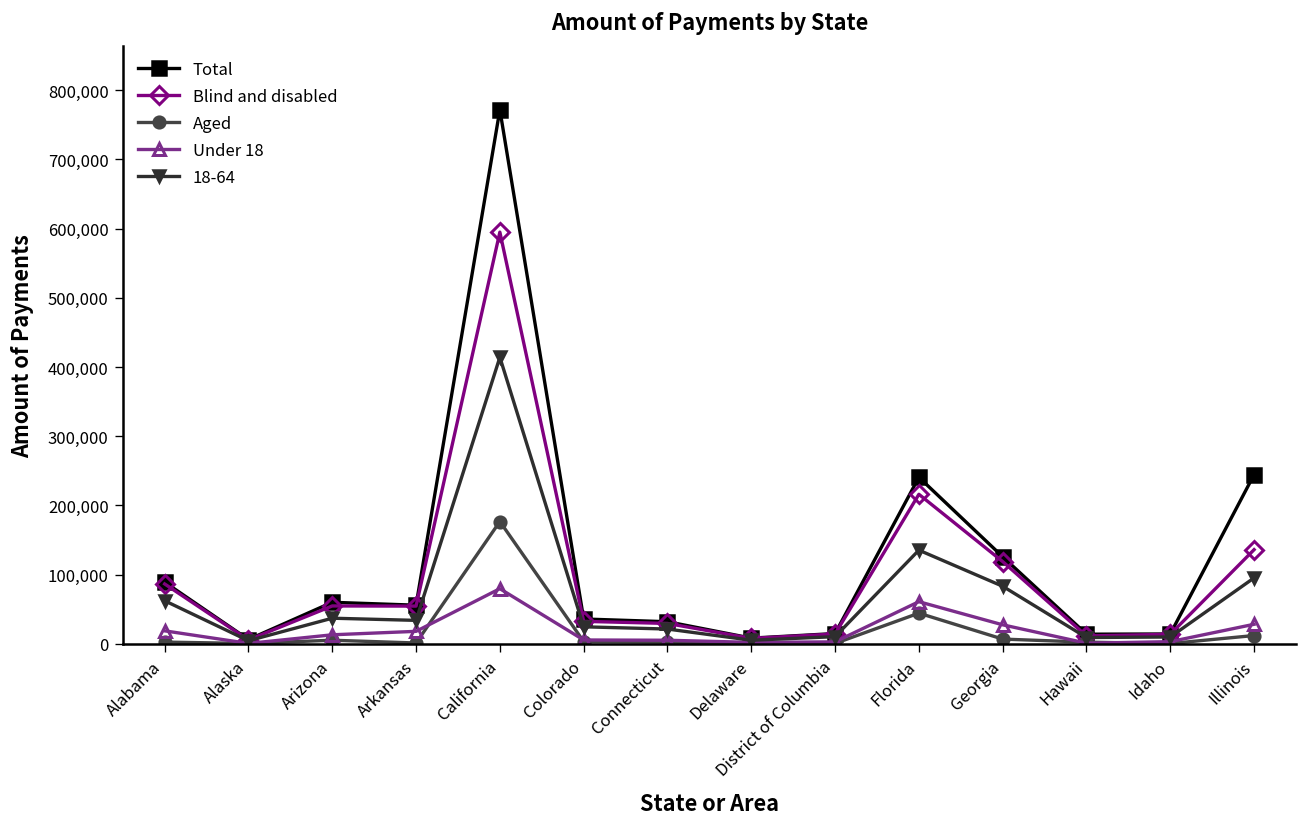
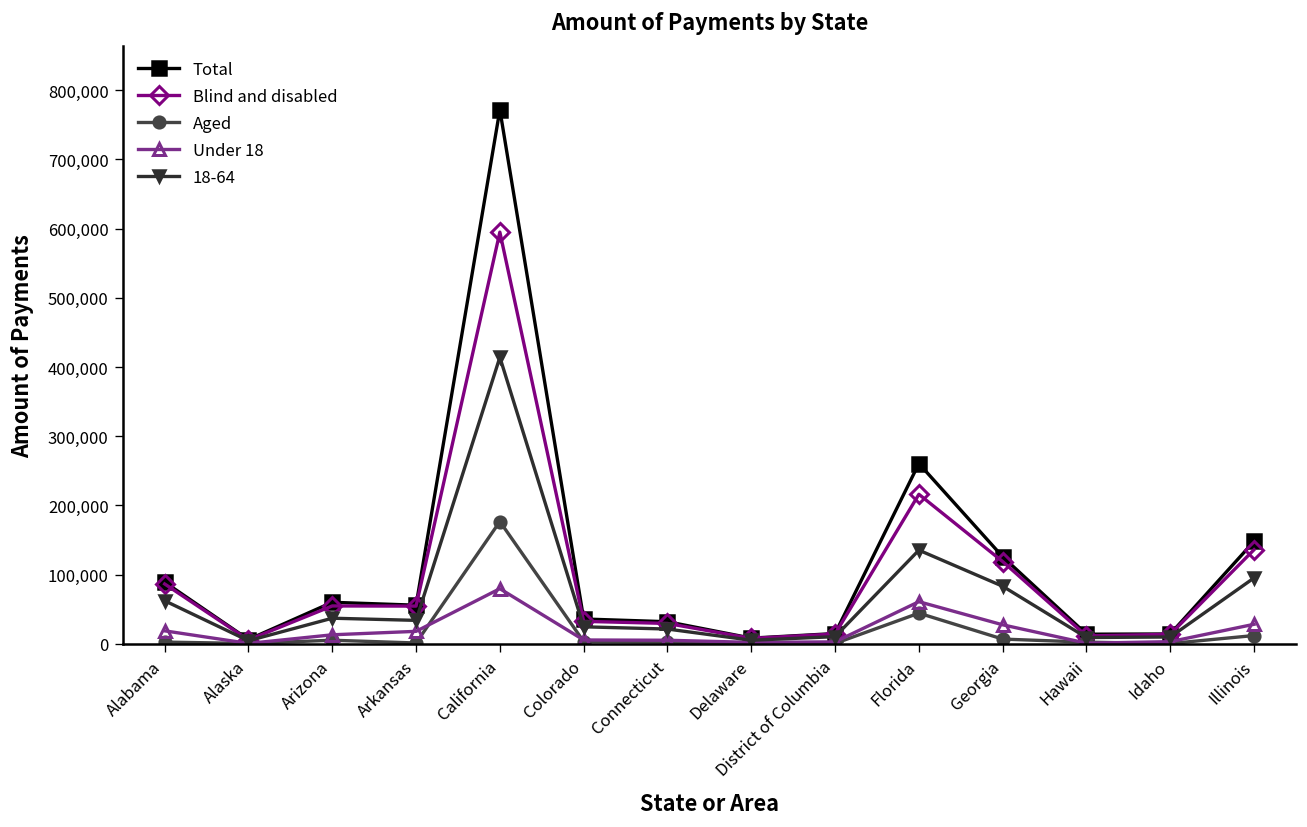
  {
    "Total": {
      "Arizona": "60,000",
      "California": "770,000",
-     "Florida": "240,000",
+     "Florida": "260,000",
      "Georgia": "130,000",
-     "Illinois": "240,000"
+     "Illinois": "150,000"
    }
  }
